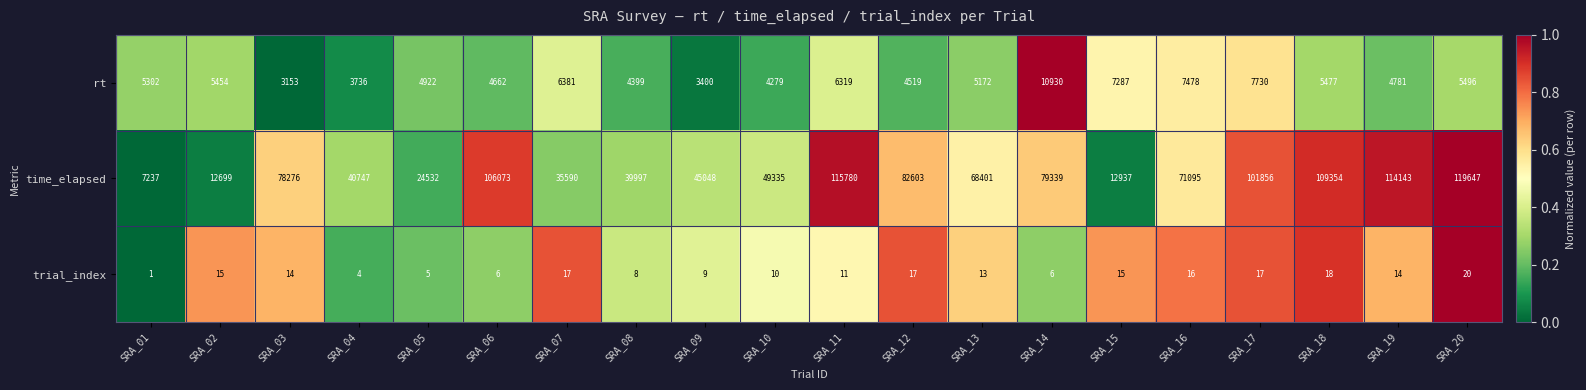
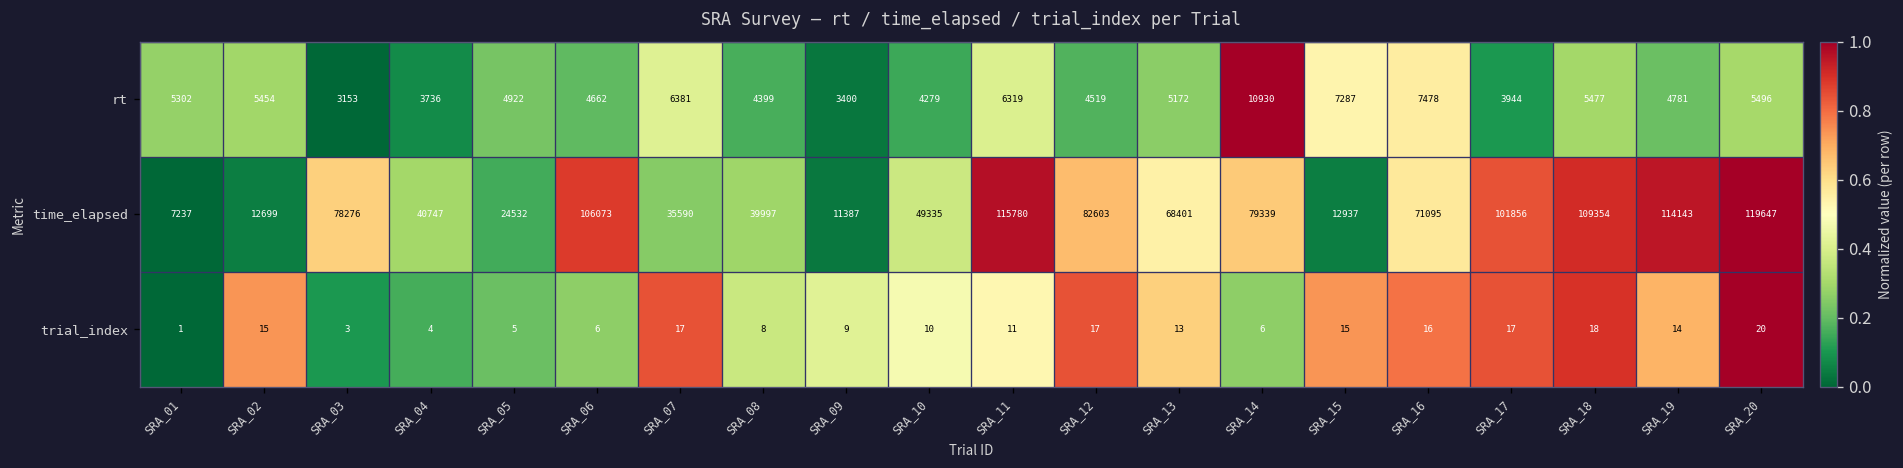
  {
    "rt": {
      "SRA_01": 5302,
      "SRA_02": 5454,
      "SRA_03": 3153,
      "SRA_04": 3736,
      "SRA_05": 4922,
      "SRA_06": 4662,
      "SRA_07": 6381,
      "SRA_08": 4399,
      "SRA_09": 3400,
      "SRA_10": 4279,
      "SRA_11": 6319,
      "SRA_12": 4519,
      "SRA_13": 5172,
      "SRA_14": 10930,
      "SRA_15": 7287,
      "SRA_16": 7478,
-     "SRA_17": 7730,
+     "SRA_17": 3944,
      "SRA_18": 5477,
      "SRA_19": 4781,
      "SRA_20": 5496
    },
    "time_elapsed": {
      "SRA_01": 7237,
      "SRA_02": 12699,
      "SRA_03": 78276,
      "SRA_04": 40747,
      "SRA_05": 24532,
      "SRA_06": 106073,
      "SRA_07": 35590,
      "SRA_08": 39997,
-     "SRA_09": 45048,
+     "SRA_09": 11387,
      "SRA_10": 49335,
      "SRA_11": 115780,
      "SRA_12": 82603,
      "SRA_13": 68401,
      "SRA_14": 79339,
      "SRA_15": 12937,
      "SRA_16": 71095,
      "SRA_17": 101856,
      "SRA_18": 109354,
      "SRA_19": 114143,
      "SRA_20": 119647
    },
    "trial_index": {
      "SRA_01": 1,
      "SRA_02": 15,
-     "SRA_03": 14,
+     "SRA_03": 3,
      "SRA_04": 4,
      "SRA_05": 5,
      "SRA_06": 6,
      "SRA_07": 17,
      "SRA_08": 8,
      "SRA_09": 9,
      "SRA_10": 10,
      "SRA_11": 11,
      "SRA_12": 17,
      "SRA_13": 13,
      "SRA_14": 6,
      "SRA_15": 15,
      "SRA_16": 16,
      "SRA_17": 17,
      "SRA_18": 18,
      "SRA_19": 14,
      "SRA_20": 20
    }
  }
